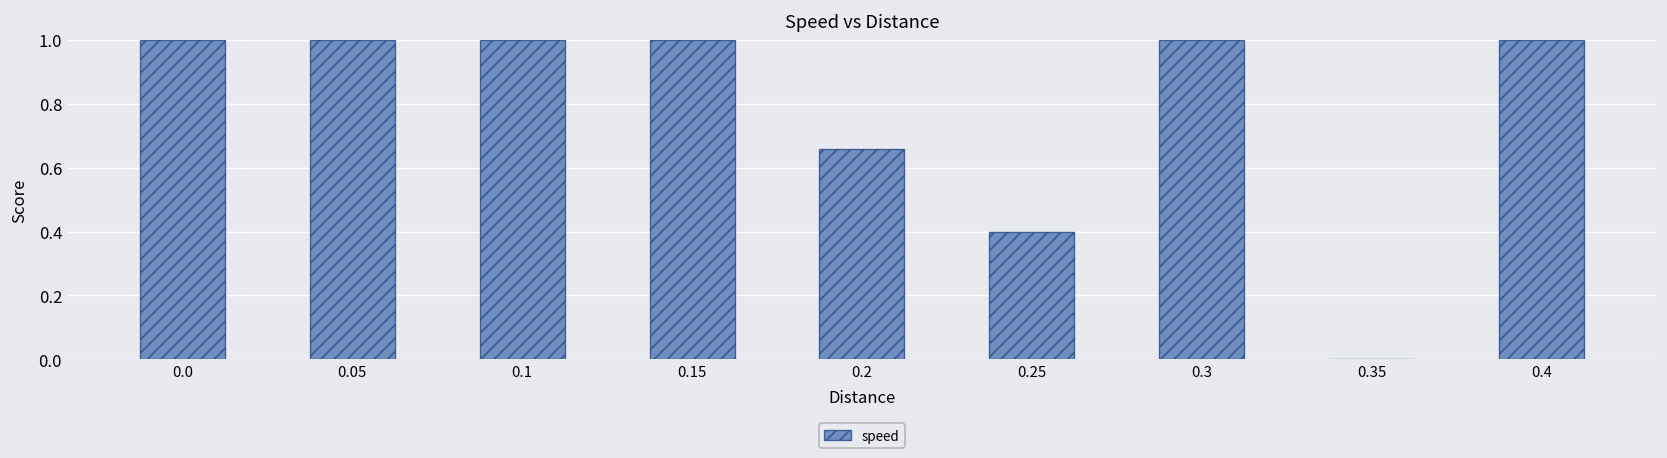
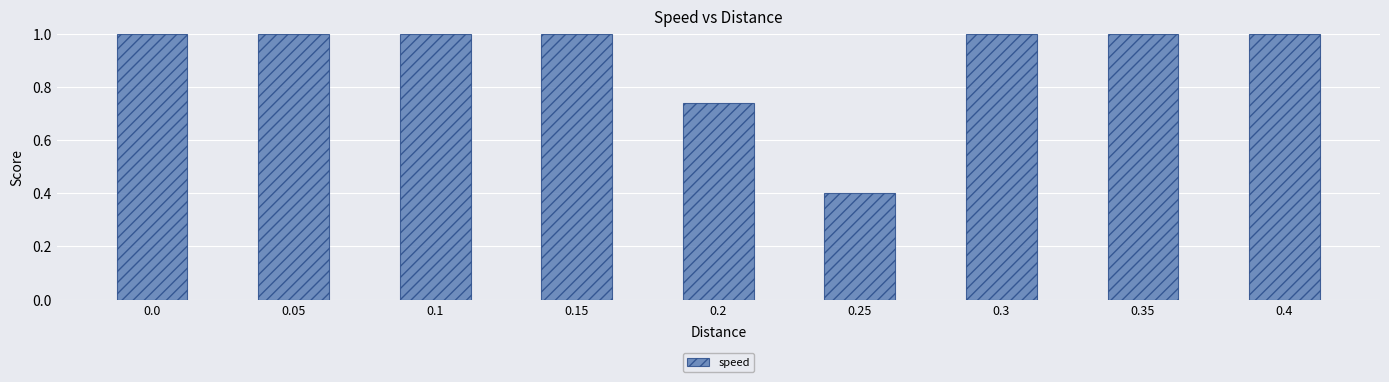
  {
    "0.0": 1.00,
    "0.05": 1.00,
    "0.1": 1.00,
    "0.15": 1.00,
-   "0.2": 0.66,
+   "0.2": 0.74,
    "0.25": 0.40,
    "0.3": 1.00,
-   "0.35": 0,
+   "0.35": 1,
    "0.4": 1.00
  }
